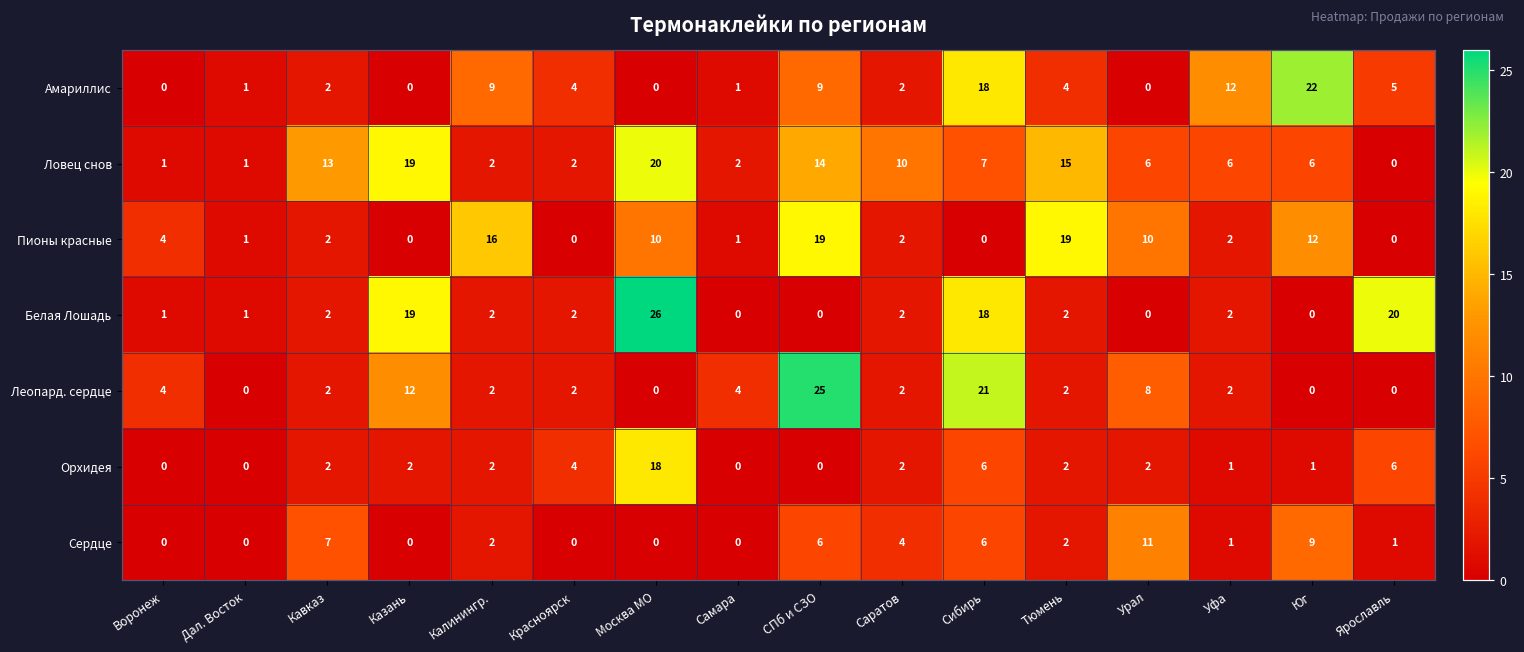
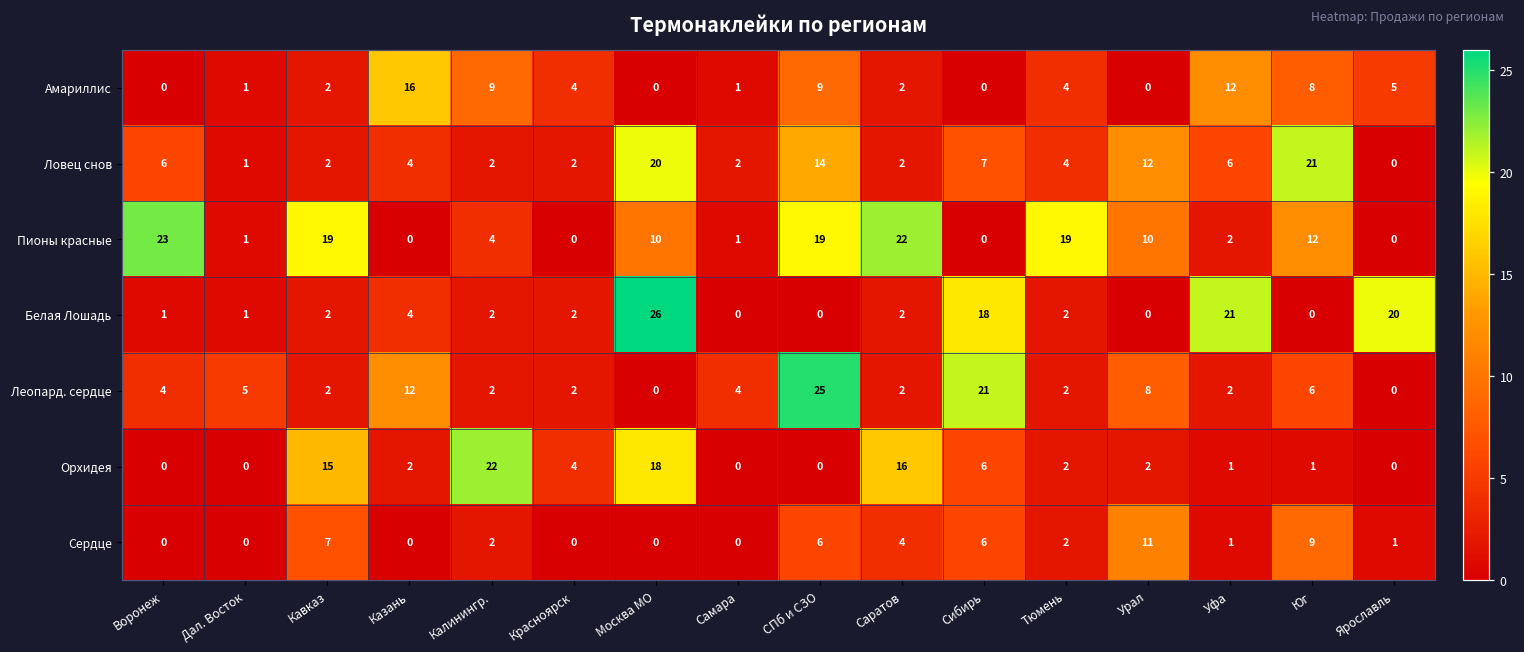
  {
    "Амариллис": {
      "Воронеж": 0,
      "Дал. Восток": 1,
      "Кавказ": 2,
-     "Казань": 0,
+     "Казань": 16,
      "Калинингр.": 9,
      "Красноярск": 4,
      "Москва МО": 0,
      "Самара": 1,
      "СПб и СЗО": 9,
      "Саратов": 2,
-     "Сибирь": 18,
+     "Сибирь": 0,
      "Тюмень": 4,
      "Урал": 0,
      "Уфа": 12,
-     "Юг": 22,
+     "Юг": 8,
      "Ярославль": 5
    },
    "Ловец снов": {
-     "Воронеж": 1,
+     "Воронеж": 6,
      "Дал. Восток": 1,
-     "Кавказ": 13,
-     "Казань": 19,
+     "Кавказ": 2,
+     "Казань": 4,
      "Калинингр.": 2,
      "Красноярск": 2,
      "Москва МО": 20,
      "Самара": 2,
      "СПб и СЗО": 14,
-     "Саратов": 10,
+     "Саратов": 2,
      "Сибирь": 7,
-     "Тюмень": 15,
-     "Урал": 6,
+     "Тюмень": 4,
+     "Урал": 12,
      "Уфа": 6,
-     "Юг": 6,
+     "Юг": 21,
      "Ярославль": 0
    },
    "Пионы красные": {
-     "Воронеж": 4,
+     "Воронеж": 23,
      "Дал. Восток": 1,
-     "Кавказ": 2,
+     "Кавказ": 19,
      "Казань": 0,
-     "Калинингр.": 16,
+     "Калинингр.": 4,
      "Красноярск": 0,
      "Москва МО": 10,
      "Самара": 1,
      "СПб и СЗО": 19,
-     "Саратов": 2,
+     "Саратов": 22,
      "Сибирь": 0,
      "Тюмень": 19,
      "Урал": 10,
      "Уфа": 2,
      "Юг": 12,
      "Ярославль": 0
    },
    "Белая Лошадь": {
      "Воронеж": 1,
      "Дал. Восток": 1,
      "Кавказ": 2,
-     "Казань": 19,
+     "Казань": 4,
      "Калинингр.": 2,
      "Красноярск": 2,
      "Москва МО": 26,
      "Самара": 0,
      "СПб и СЗО": 0,
      "Саратов": 2,
      "Сибирь": 18,
      "Тюмень": 2,
      "Урал": 0,
-     "Уфа": 2,
+     "Уфа": 21,
      "Юг": 0,
      "Ярославль": 20
    },
    "Леопард. сердце": {
      "Воронеж": 4,
-     "Дал. Восток": 0,
+     "Дал. Восток": 5,
      "Кавказ": 2,
      "Казань": 12,
      "Калинингр.": 2,
      "Красноярск": 2,
      "Москва МО": 0,
      "Самара": 4,
      "СПб и СЗО": 25,
      "Саратов": 2,
      "Сибирь": 21,
      "Тюмень": 2,
      "Урал": 8,
      "Уфа": 2,
-     "Юг": 0,
+     "Юг": 6,
      "Ярославль": 0
    },
    "Орхидея": {
      "Воронеж": 0,
      "Дал. Восток": 0,
-     "Кавказ": 2,
+     "Кавказ": 15,
      "Казань": 2,
-     "Калинингр.": 2,
+     "Калинингр.": 22,
      "Красноярск": 4,
      "Москва МО": 18,
      "Самара": 0,
      "СПб и СЗО": 0,
-     "Саратов": 2,
+     "Саратов": 16,
      "Сибирь": 6,
      "Тюмень": 2,
      "Урал": 2,
      "Уфа": 1,
      "Юг": 1,
-     "Ярославль": 6
+     "Ярославль": 0
    },
    "Сердце": {
      "Воронеж": 0,
      "Дал. Восток": 0,
      "Кавказ": 7,
      "Казань": 0,
      "Калинингр.": 2,
      "Красноярск": 0,
      "Москва МО": 0,
      "Самара": 0,
      "СПб и СЗО": 6,
      "Саратов": 4,
      "Сибирь": 6,
      "Тюмень": 2,
      "Урал": 11,
      "Уфа": 1,
      "Юг": 9,
      "Ярославль": 1
    }
  }
